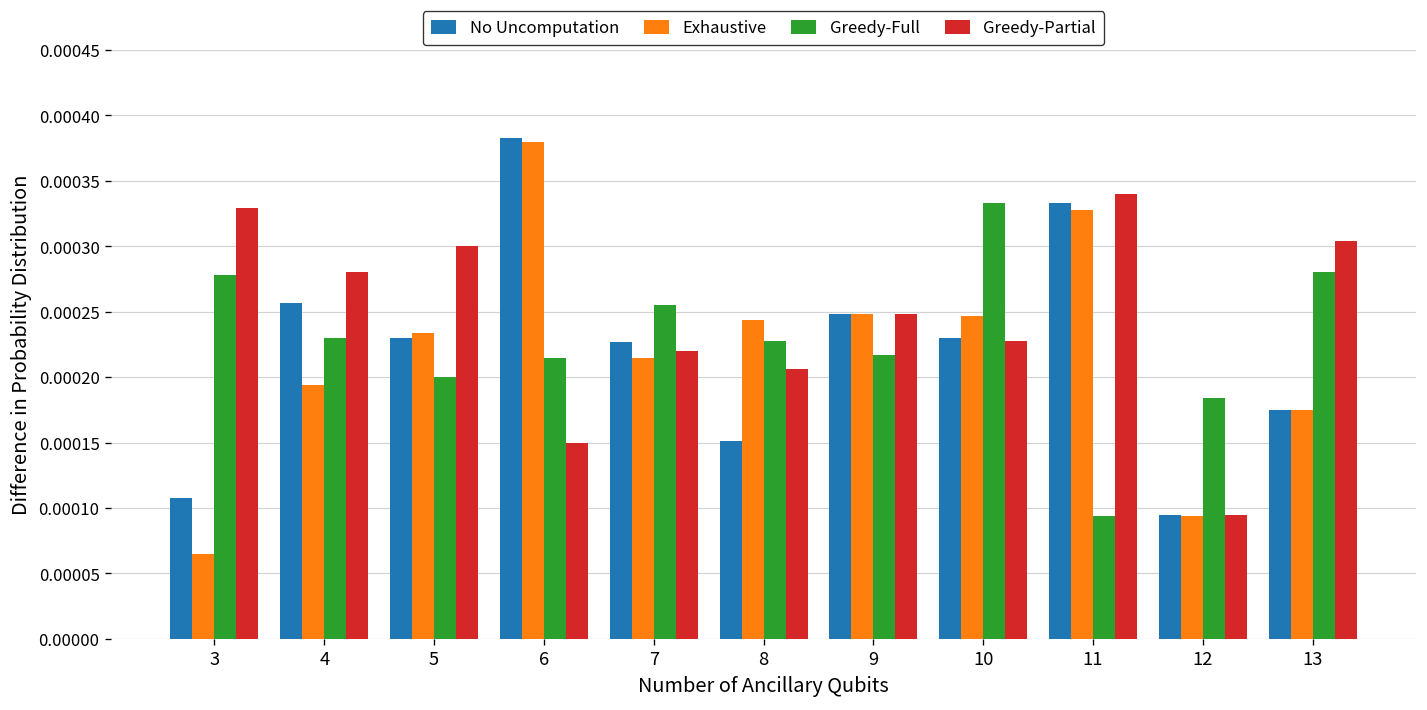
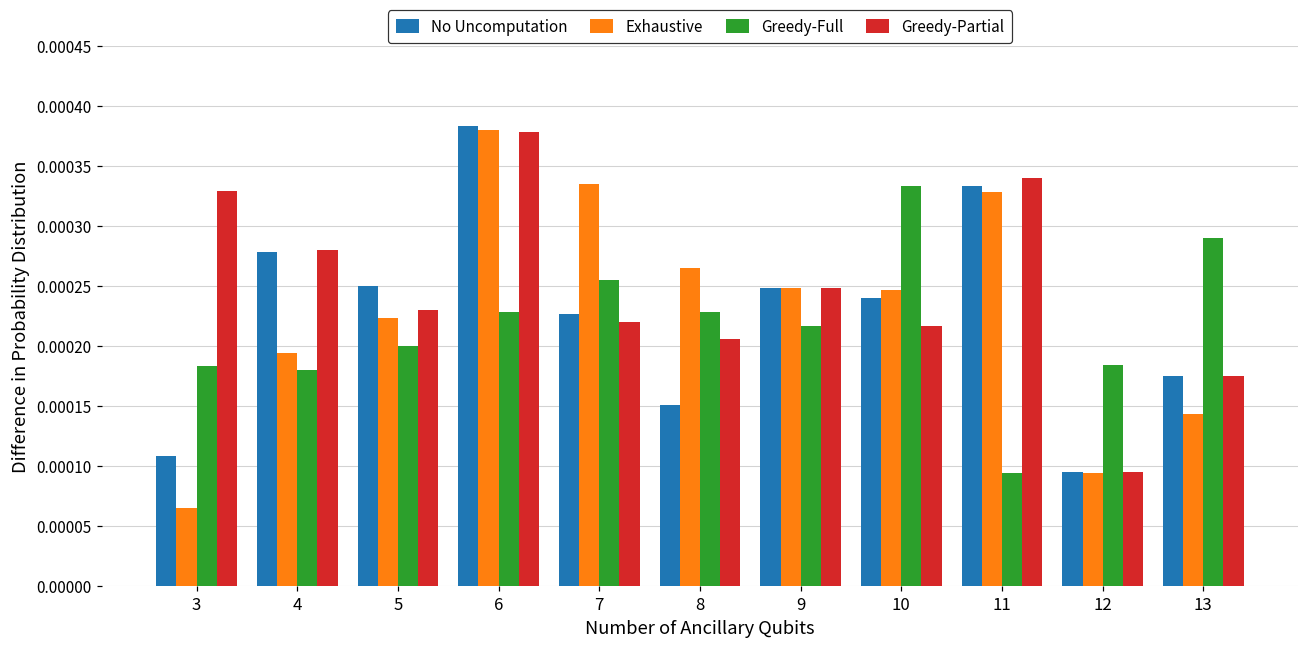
  {
    "No Uncomputation": {
      "3": 0.000108,
-     "4": 0.000257,
-     "5": 0.00023,
+     "4": 0.000278,
+     "5": 0.00025,
      "6": 0.000383,
      "7": 0.000227,
      "8": 0.000151,
      "9": 0.000248,
-     "10": 0.00023,
+     "10": 0.00024,
      "11": 0.000333,
      "12": 0.000095,
      "13": 0.000175
    },
    "Exhaustive": {
      "3": 0.000065,
      "4": 0.000194,
-     "5": 0.000234,
+     "5": 0.000223,
      "6": 0.000380,
-     "7": 0.000215,
-     "8": 0.000244,
+     "7": 0.000335,
+     "8": 0.000265,
      "9": 0.000248,
      "10": 0.000247,
      "11": 0.000328,
      "12": 0.000094,
-     "13": 0.000175
+     "13": 0.000143
    },
    "Greedy-Full": {
-     "3": 0.000278,
-     "4": 0.00023,
+     "3": 0.000183,
+     "4": 0.00018,
      "5": 0.000200,
-     "6": 0.000215,
+     "6": 0.000228,
      "7": 0.000255,
      "8": 0.000228,
      "9": 0.000217,
      "10": 0.000333,
      "11": 0.000094,
      "12": 0.000184,
-     "13": 0.00028
+     "13": 0.00029
    },
    "Greedy-Partial": {
      "3": 0.000329,
      "4": 0.000280,
-     "5": 0.00030,
-     "6": 0.000150,
+     "5": 0.00023,
+     "6": 0.000378,
      "7": 0.000220,
      "8": 0.000206,
      "9": 0.000248,
-     "10": 0.000228,
+     "10": 0.000217,
      "11": 0.000340,
      "12": 0.000095,
-     "13": 0.000304
+     "13": 0.000175
    }
  }
